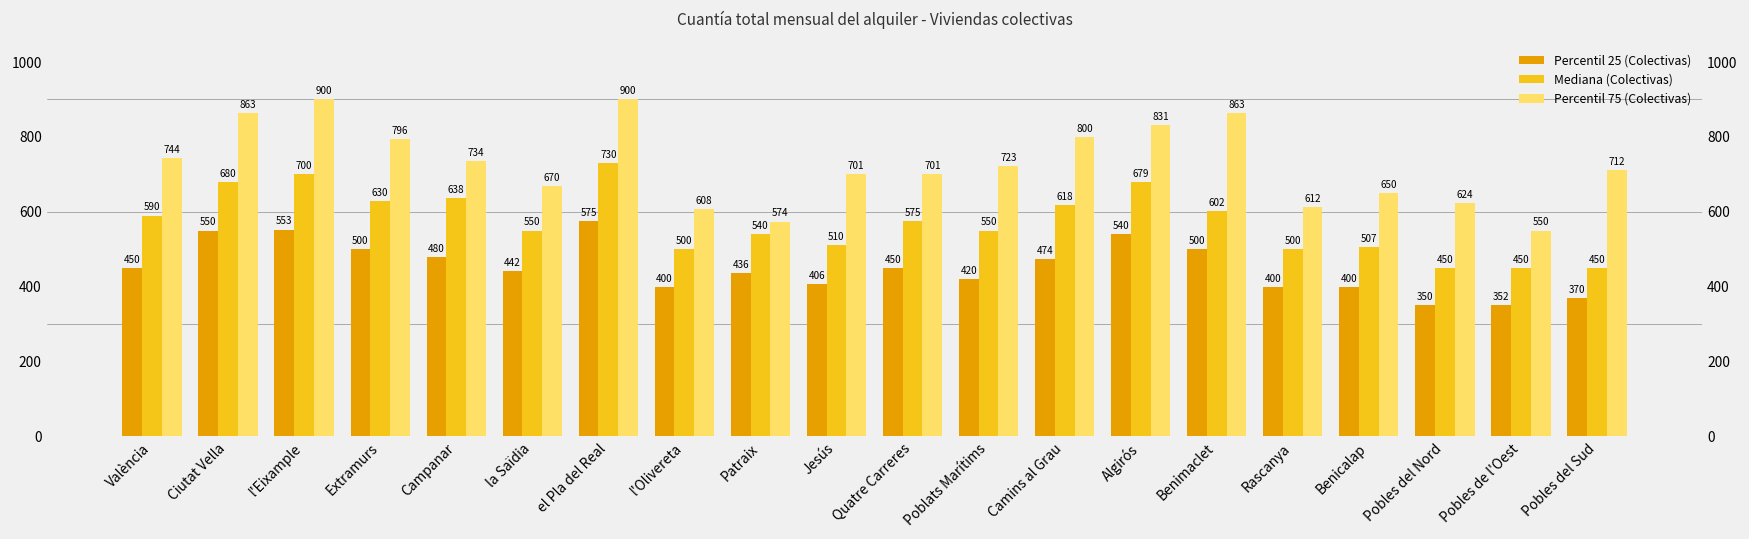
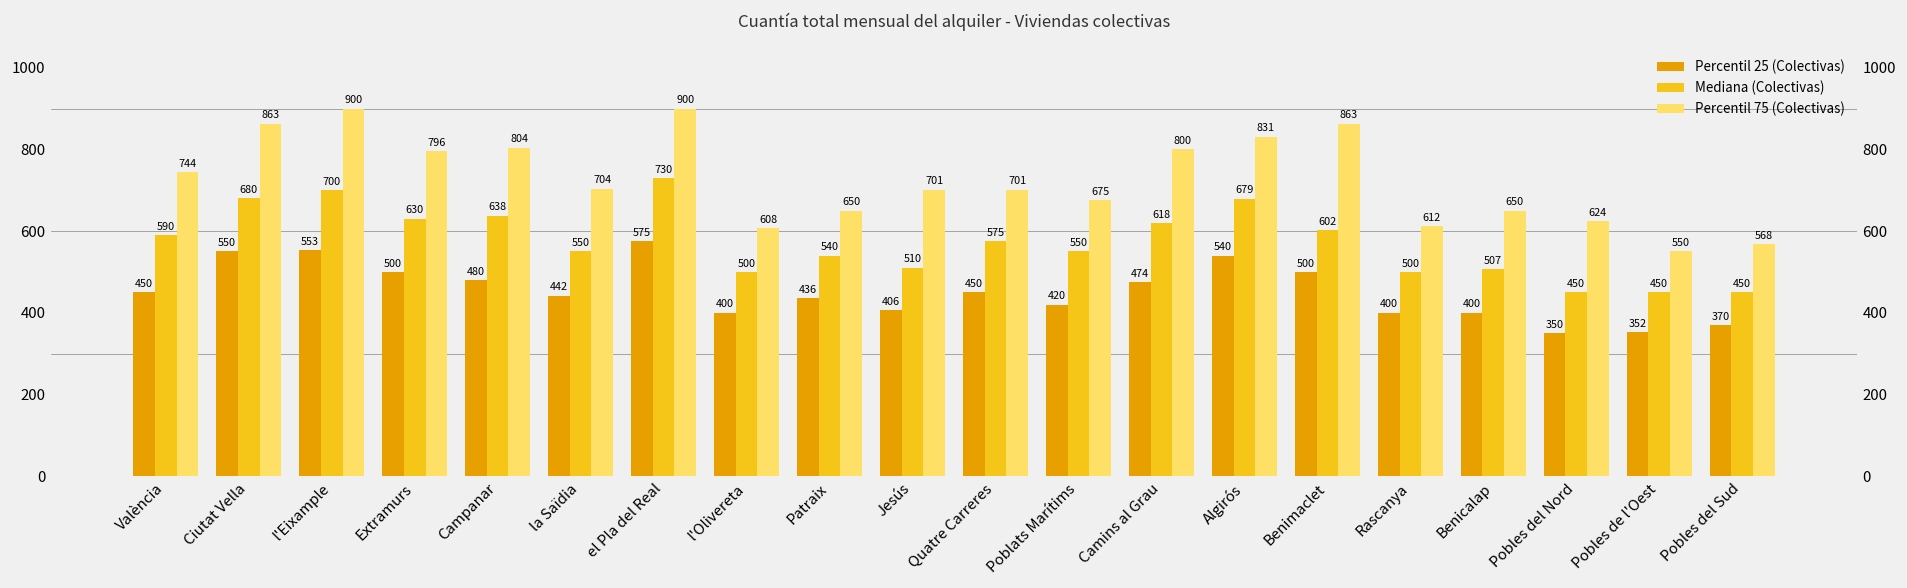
  {
    "Percentil 75 (Colectivas)": {
      "València": 744,
      "Ciutat Vella": 863,
      "l'Eixample": 900,
      "Extramurs": 796,
-     "Campanar": 734,
-     "la Saïdia": 670,
+     "Campanar": 804,
+     "la Saïdia": 704,
      "el Pla del Real": 900,
      "l'Olivereta": 608,
-     "Patraix": 574,
+     "Patraix": 650,
      "Jesús": 701,
      "Quatre Carreres": 701,
-     "Poblats Marítims": 723,
+     "Poblats Marítims": 675,
      "Camins al Grau": 800,
      "Algirós": 831,
      "Benimaclet": 863,
      "Rascanya": 612,
      "Benicalap": 650,
      "Pobles del Nord": 624,
      "Pobles de l'Oest": 550,
-     "Pobles del Sud": 712
+     "Pobles del Sud": 568
    }
  }
